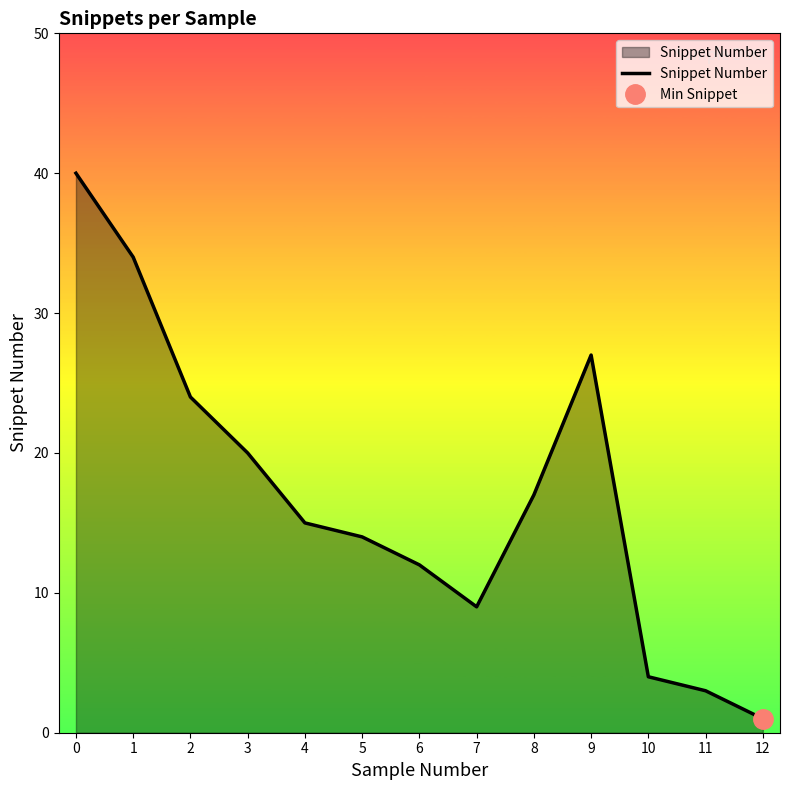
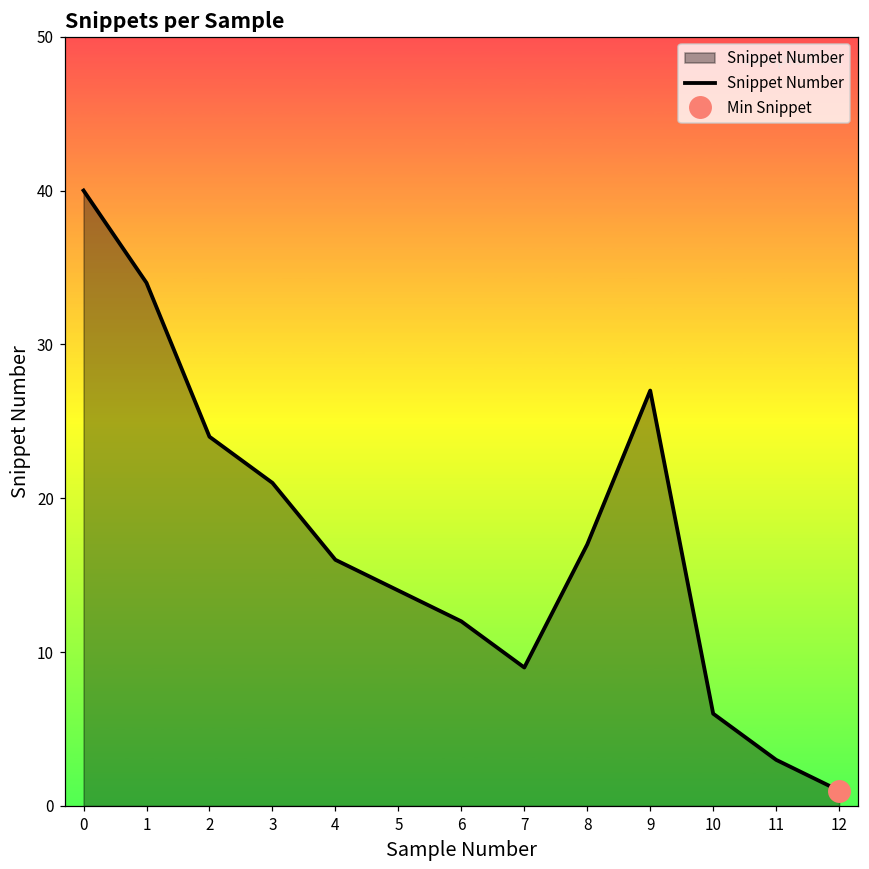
  {
    "Snippet Number": {
      "0": 40,
      "1": 34,
      "2": 24,
-     "3": 20,
-     "4": 15,
+     "3": 21,
+     "4": 16,
      "5": 14,
      "6": 12,
      "7": 9,
      "8": 17,
      "9": 27,
-     "10": 4,
+     "10": 6,
      "11": 3
    }
  }
